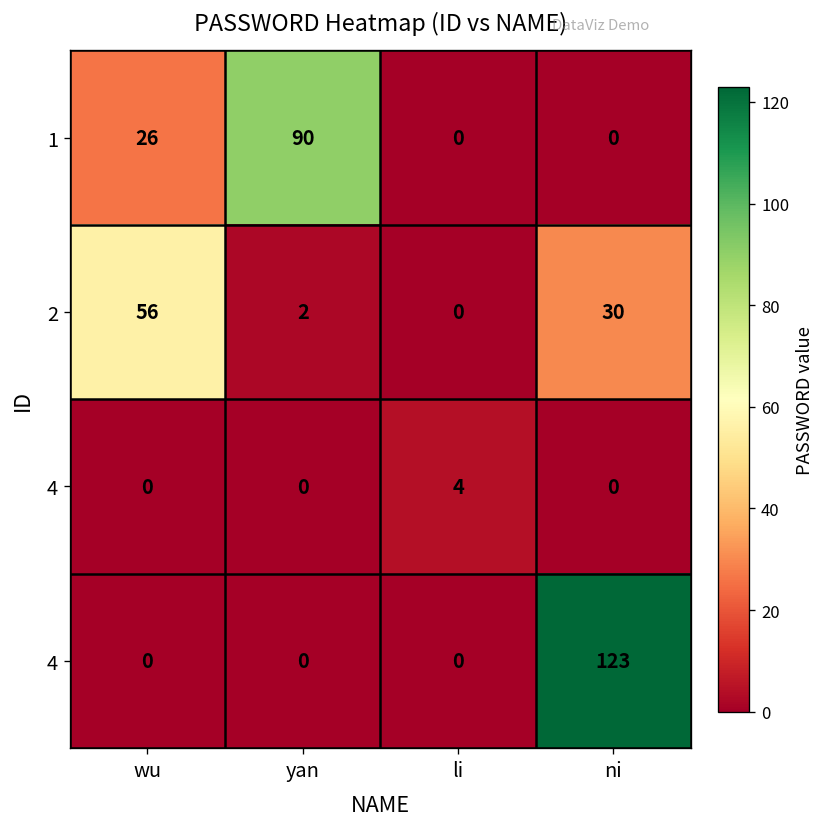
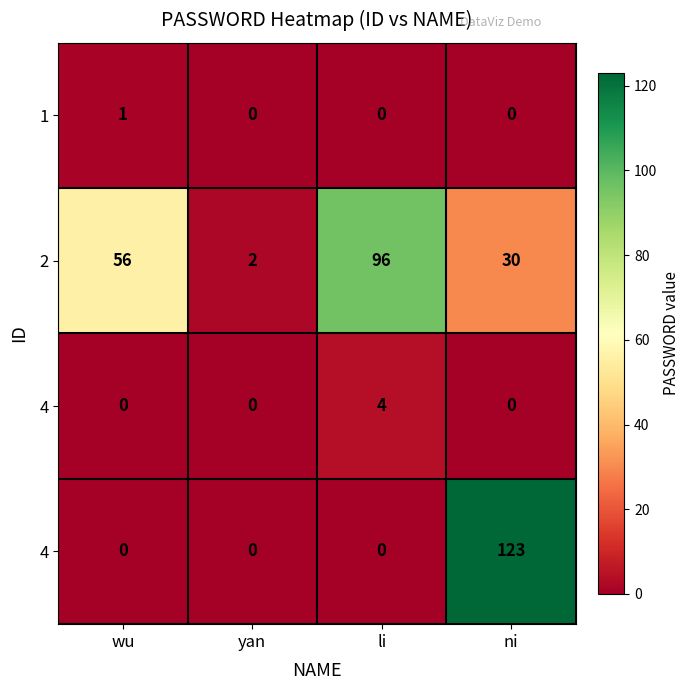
  {
    "1": {
-     "wu": 26,
-     "yan": 90,
+     "wu": 1,
+     "yan": 0,
      "li": 0,
      "ni": 0
    },
    "2": {
      "wu": 56,
      "yan": 2,
-     "li": 0,
+     "li": 96,
      "ni": 30
    }
  }
